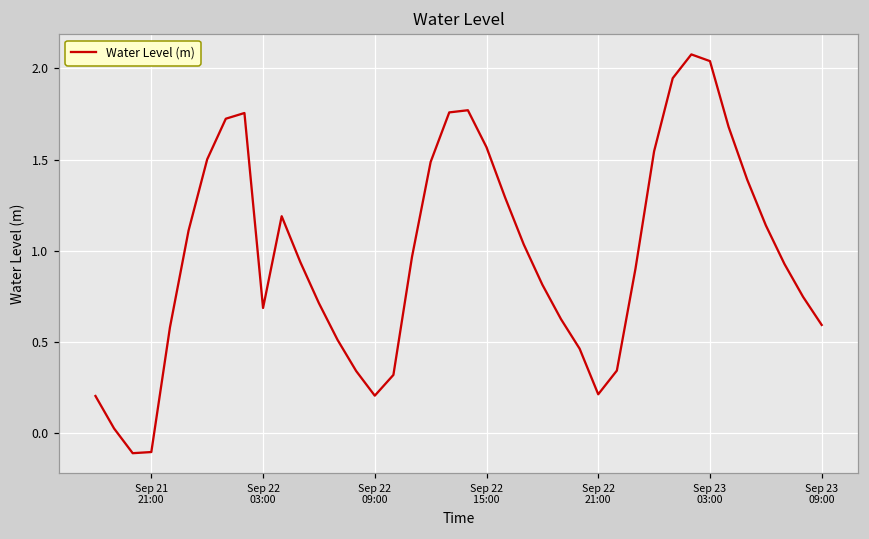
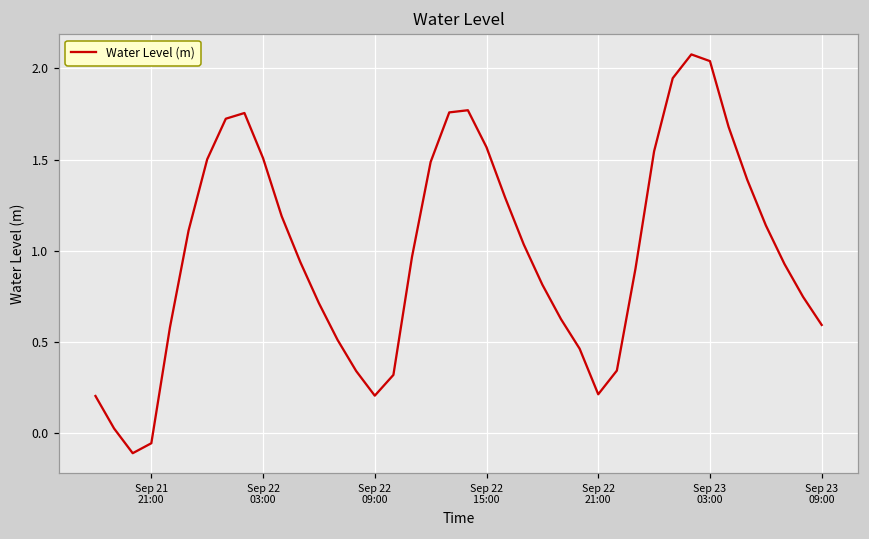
  {
-   "Sep 21 21:00": -0.10,
-   "Sep 22 03:00": 0.69,
+   "Sep 21 21:00": -0.05,
+   "Sep 22 03:00": 1.51,
    "Sep 22 09:00": 0.21,
    "Sep 22 15:00": 1.57,
    "Sep 22 21:00": 0.21,
    "Sep 23 03:00": 2.04,
    "Sep 23 09:00": 0.59
  }
